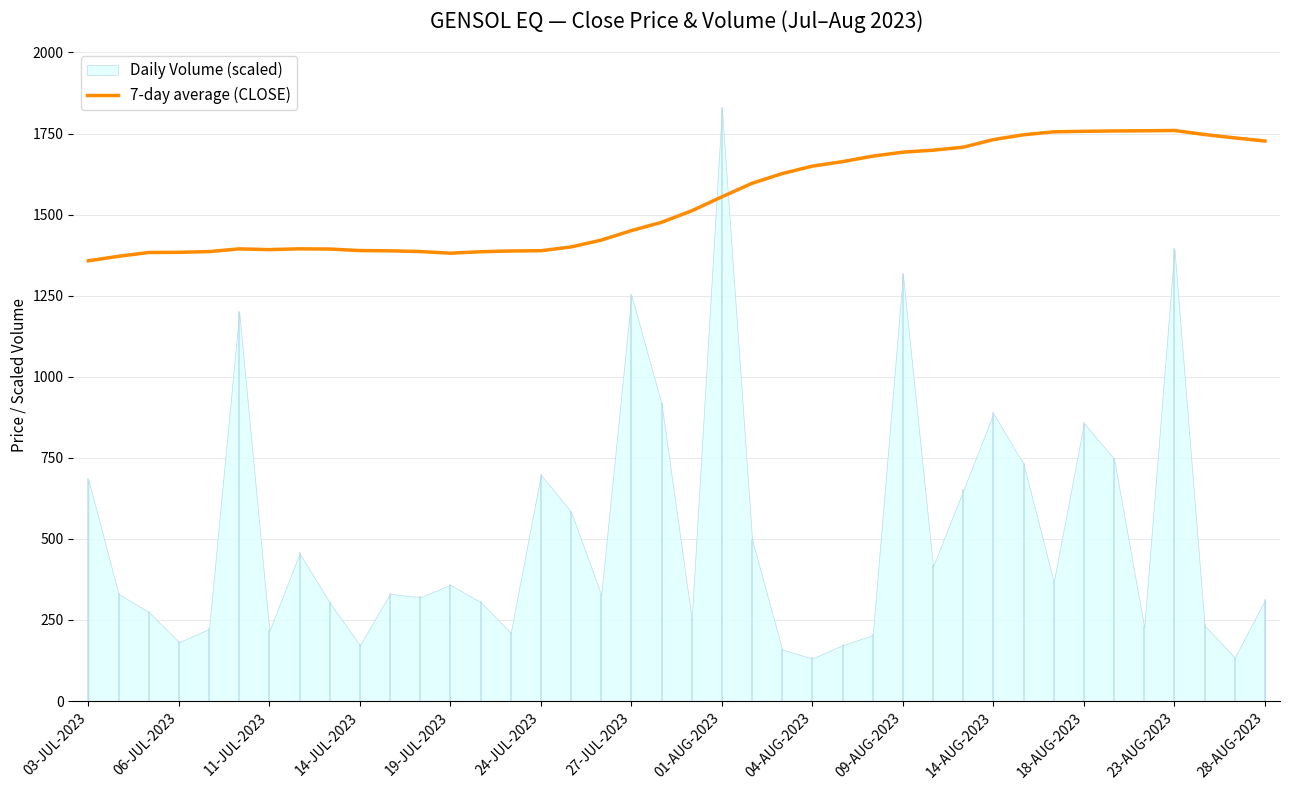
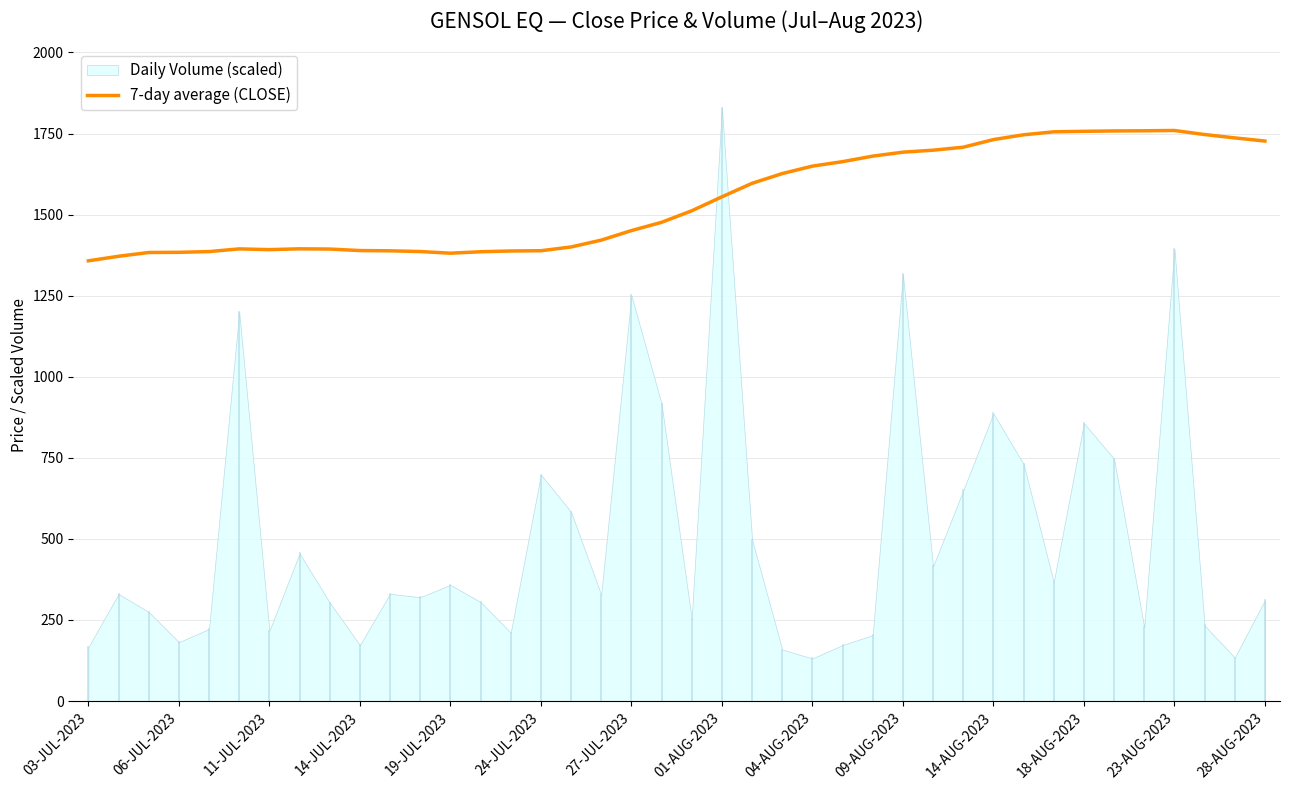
  {
    "Daily Volume (scaled)": {
-     "03-JUL-2023": 680
+     "03-JUL-2023": 170
    },
    "7-day average (CLOSE)": {
      "03-JUL-2023": 1360,
      "06-JUL-2023": 1380,
      "11-JUL-2023": 1390,
      "14-JUL-2023": 1390,
      "19-JUL-2023": 1380,
      "24-JUL-2023": 1390,
      "27-JUL-2023": 1450,
      "01-AUG-2023": 1550,
      "04-AUG-2023": 1650,
      "09-AUG-2023": 1690,
      "14-AUG-2023": 1730,
      "18-AUG-2023": 1760,
      "23-AUG-2023": 1760,
      "28-AUG-2023": 1730
    }
  }
